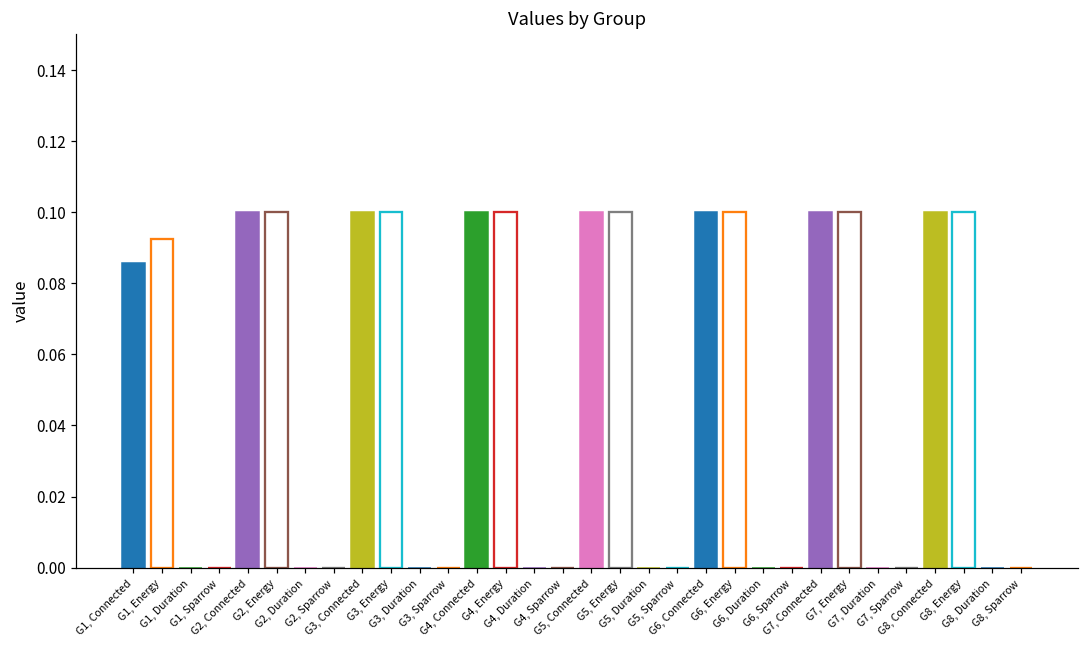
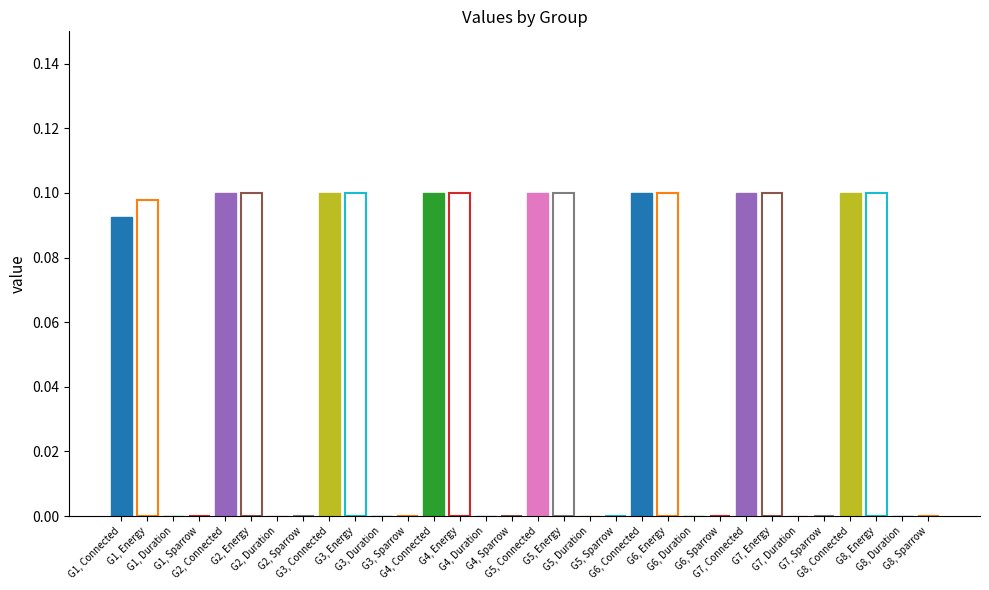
  {
-   "G1, Connected": 0.086,
-   "G1, Energy": 0.092,
+   "G1, Connected": 0.092,
+   "G1, Energy": 0.098,
    "G1, Duration": 0.000,
    "G1, Sparrow": 0.000,
    "G2, Connected": 0.100,
    "G2, Energy": 0.100,
    "G2, Duration": 0.000,
    "G2, Sparrow": 0.000,
    "G3, Connected": 0.100,
    "G3, Energy": 0.100,
    "G3, Duration": 0.000,
    "G3, Sparrow": 0.000,
    "G4, Connected": 0.100,
    "G4, Energy": 0.100,
    "G4, Duration": 0.000,
    "G4, Sparrow": 0.000,
    "G5, Connected": 0.100,
    "G5, Energy": 0.100,
    "G5, Duration": 0.000,
    "G5, Sparrow": 0.000,
    "G6, Connected": 0.100,
    "G6, Energy": 0.100,
    "G6, Duration": 0.000,
    "G6, Sparrow": 0.000,
    "G7, Connected": 0.100,
    "G7, Energy": 0.100,
    "G7, Duration": 0.000,
    "G7, Sparrow": 0.000,
    "G8, Connected": 0.100,
    "G8, Energy": 0.100,
    "G8, Duration": 0.000,
    "G8, Sparrow": 0.000
  }
